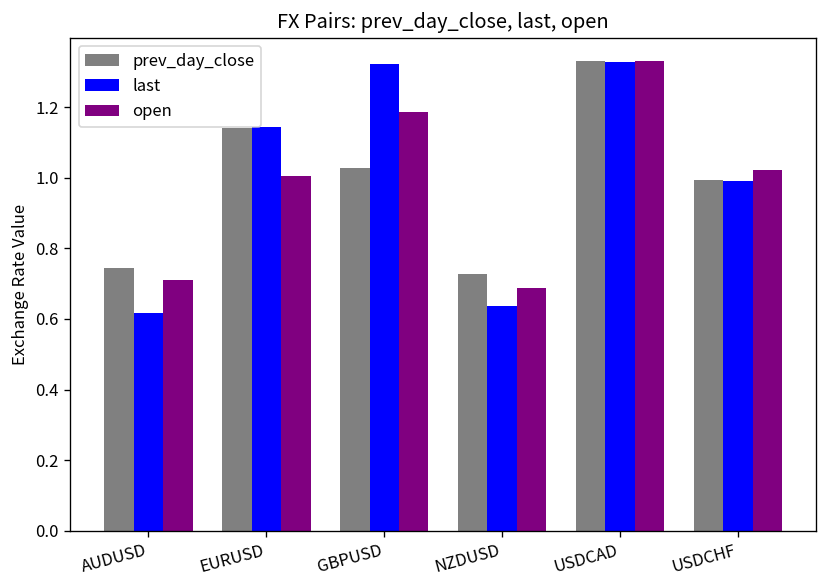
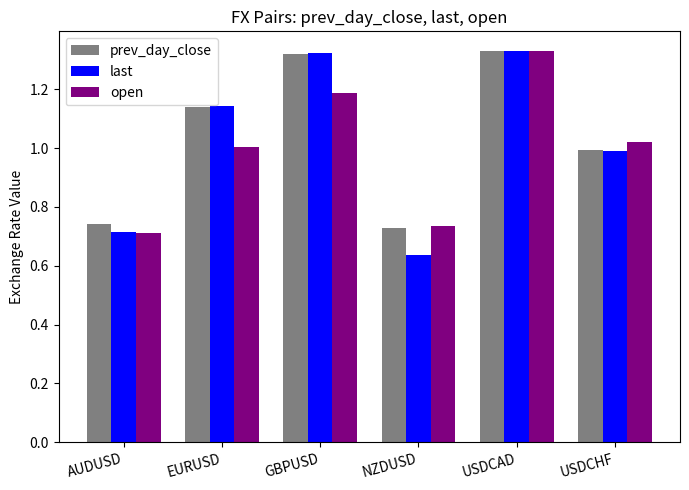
  {
    "prev_day_close": {
      "AUDUSD": 0.74,
      "EURUSD": 1.14,
-     "GBPUSD": 1.03,
+     "GBPUSD": 1.32,
      "NZDUSD": 0.73,
      "USDCAD": 1.33,
      "USDCHF": 0.99
    },
    "last": {
-     "AUDUSD": 0.62,
+     "AUDUSD": 0.72,
      "EURUSD": 1.14,
      "GBPUSD": 1.32,
      "NZDUSD": 0.64,
      "USDCAD": 1.33,
      "USDCHF": 0.99
    },
    "open": {
      "AUDUSD": 0.71,
      "EURUSD": 1.01,
      "GBPUSD": 1.19,
-     "NZDUSD": 0.69,
+     "NZDUSD": 0.73,
      "USDCAD": 1.33,
      "USDCHF": 1.02
    }
  }
